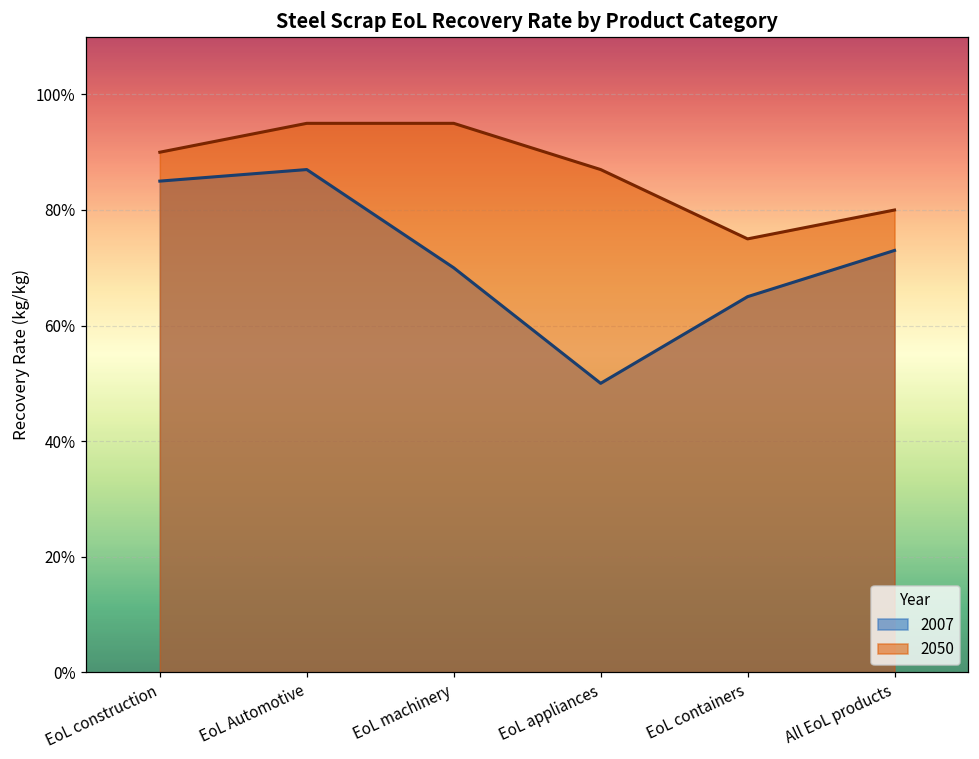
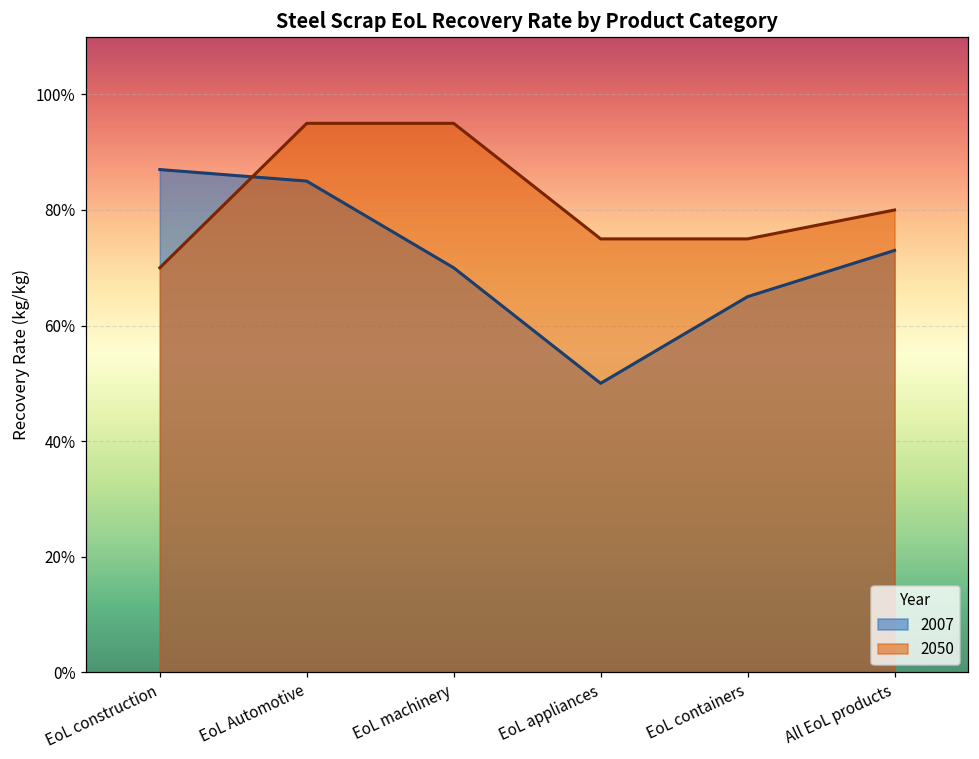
  {
    "2007": {
-     "EoL construction": "85%",
-     "EoL Automotive": "87%",
+     "EoL construction": "87%",
+     "EoL Automotive": "85%",
      "EoL machinery": "70%",
      "EoL appliances": "50%",
      "EoL containers": "65%",
      "All EoL products": "73%"
    },
    "2050": {
-     "EoL construction": "90%",
+     "EoL construction": "70%",
      "EoL Automotive": "95%",
      "EoL machinery": "95%",
-     "EoL appliances": "87%",
+     "EoL appliances": "75%",
      "EoL containers": "75%",
      "All EoL products": "80%"
    }
  }
